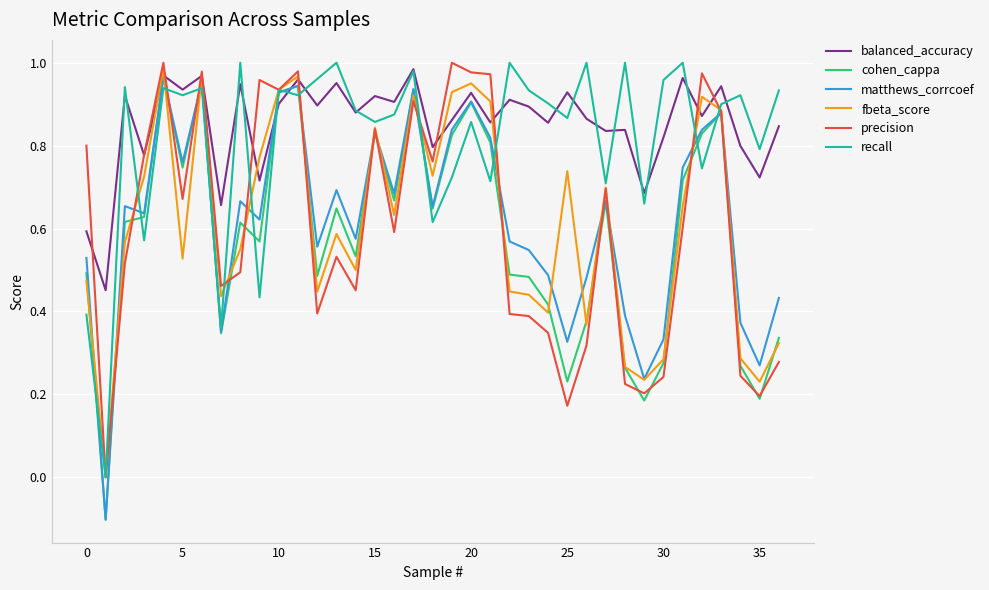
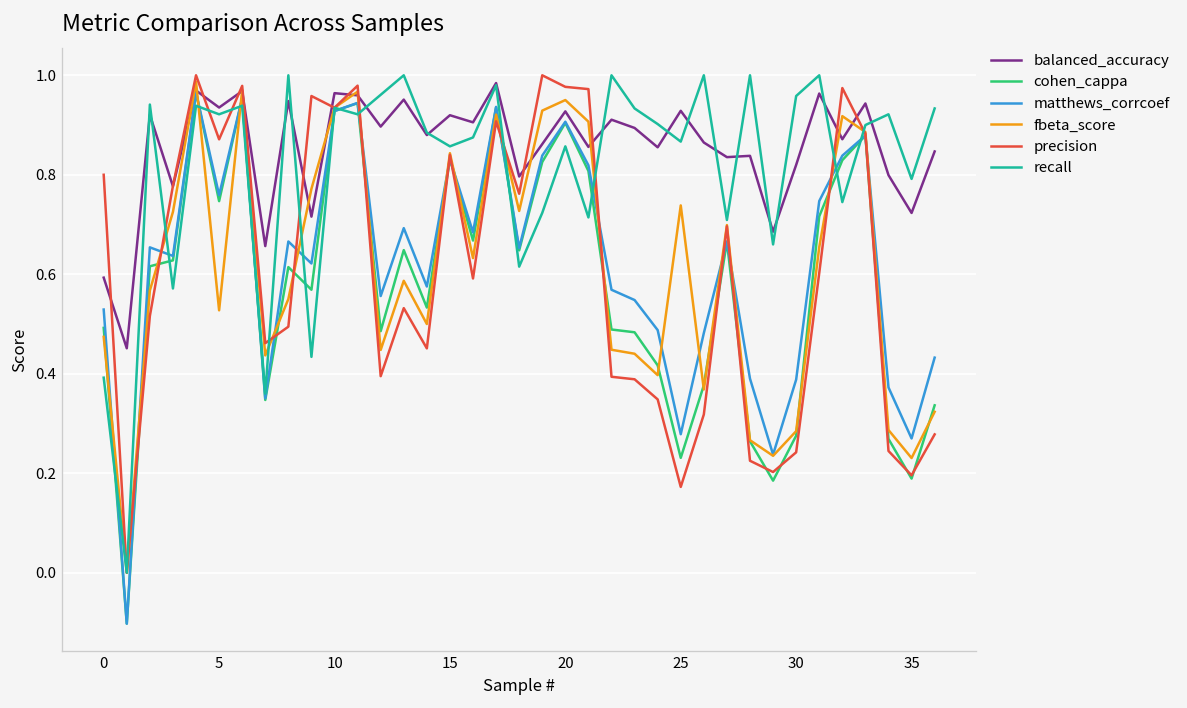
  {
    "balanced_accuracy": {
      "0": 0.59,
      "5": 0.94,
-     "10": 0.90,
+     "10": 0.96,
      "15": 0.92,
      "20": 0.93,
      "25": 0.93,
      "30": 0.82,
      "35": 0.72
    },
    "matthews_corrcoef": {
      "0": 0.53,
      "5": 0.76,
-     "25": 0.33,
-     "30": 0.33,
+     "25": 0.28,
+     "30": 0.39,
      "35": 0.27
    },
    "fbeta_score": {
      "0": 0.47,
      "5": 0.53,
      "20": 0.95,
      "25": 0.74,
      "30": 0.28,
      "35": 0.23
    },
    "precision": {
      "0": 0.80,
-     "5": 0.67,
+     "5": 0.87,
      "20": 0.98,
      "25": 0.17,
      "30": 0.24,
      "35": 0.20
    }
  }
